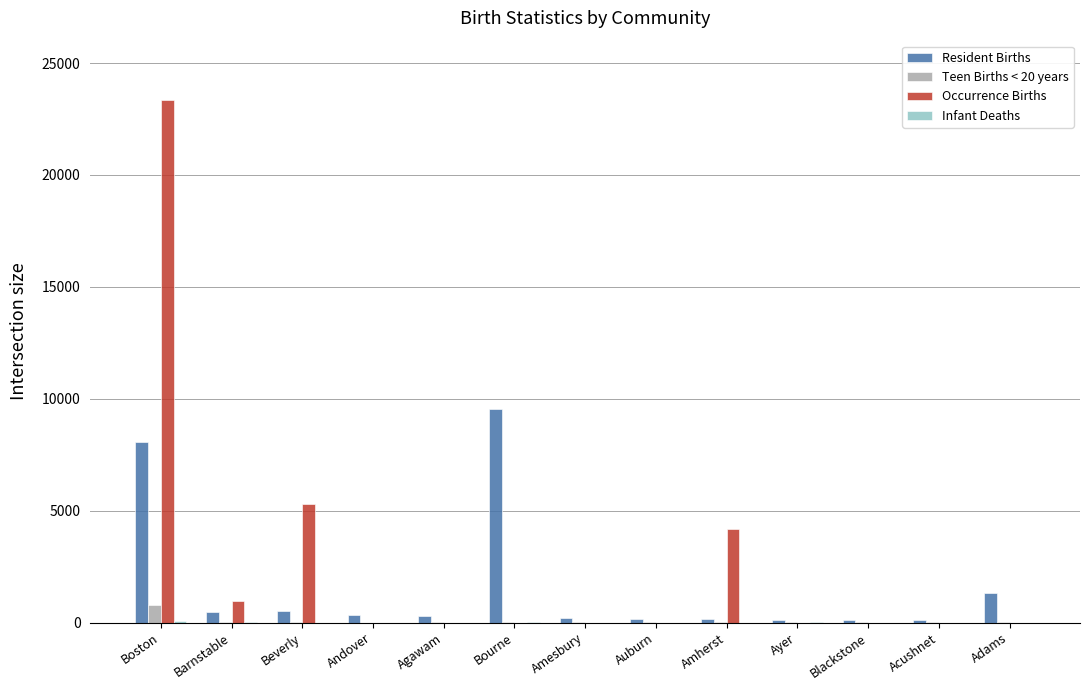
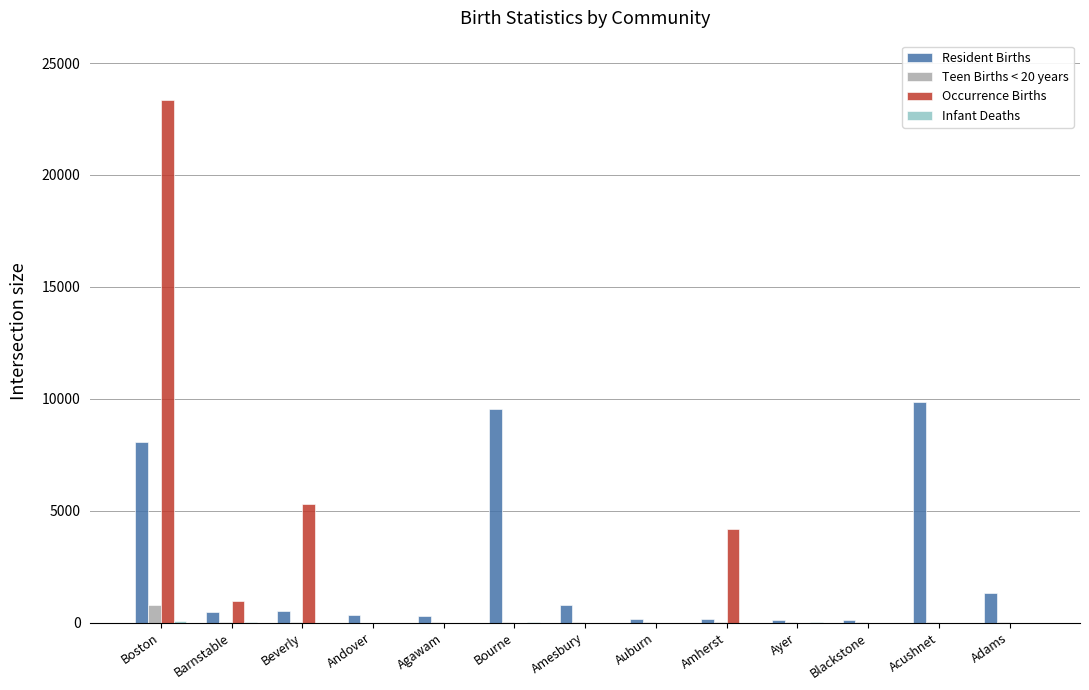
  {
    "Resident Births": {
      "Boston": 8100,
      "Barnstable": 500,
      "Beverly": 500,
      "Andover": 300,
      "Agawam": 300,
      "Bourne": 9500,
-     "Amesbury": 200,
+     "Amesbury": 800,
      "Auburn": 200,
      "Amherst": 200,
      "Ayer": 100,
-     "Acushnet": 100,
+     "Acushnet": 9800,
      "Adams": 1300
    },
    "Occurrence Births": {
      "Boston": 23400,
      "Barnstable": 1000,
      "Beverly": 5300,
      "Andover": 0,
      "Agawam": 0,
      "Bourne": 0,
      "Amesbury": 0,
      "Amherst": 4200,
      "Blackstone": 0,
      "Acushnet": 0
    }
  }
